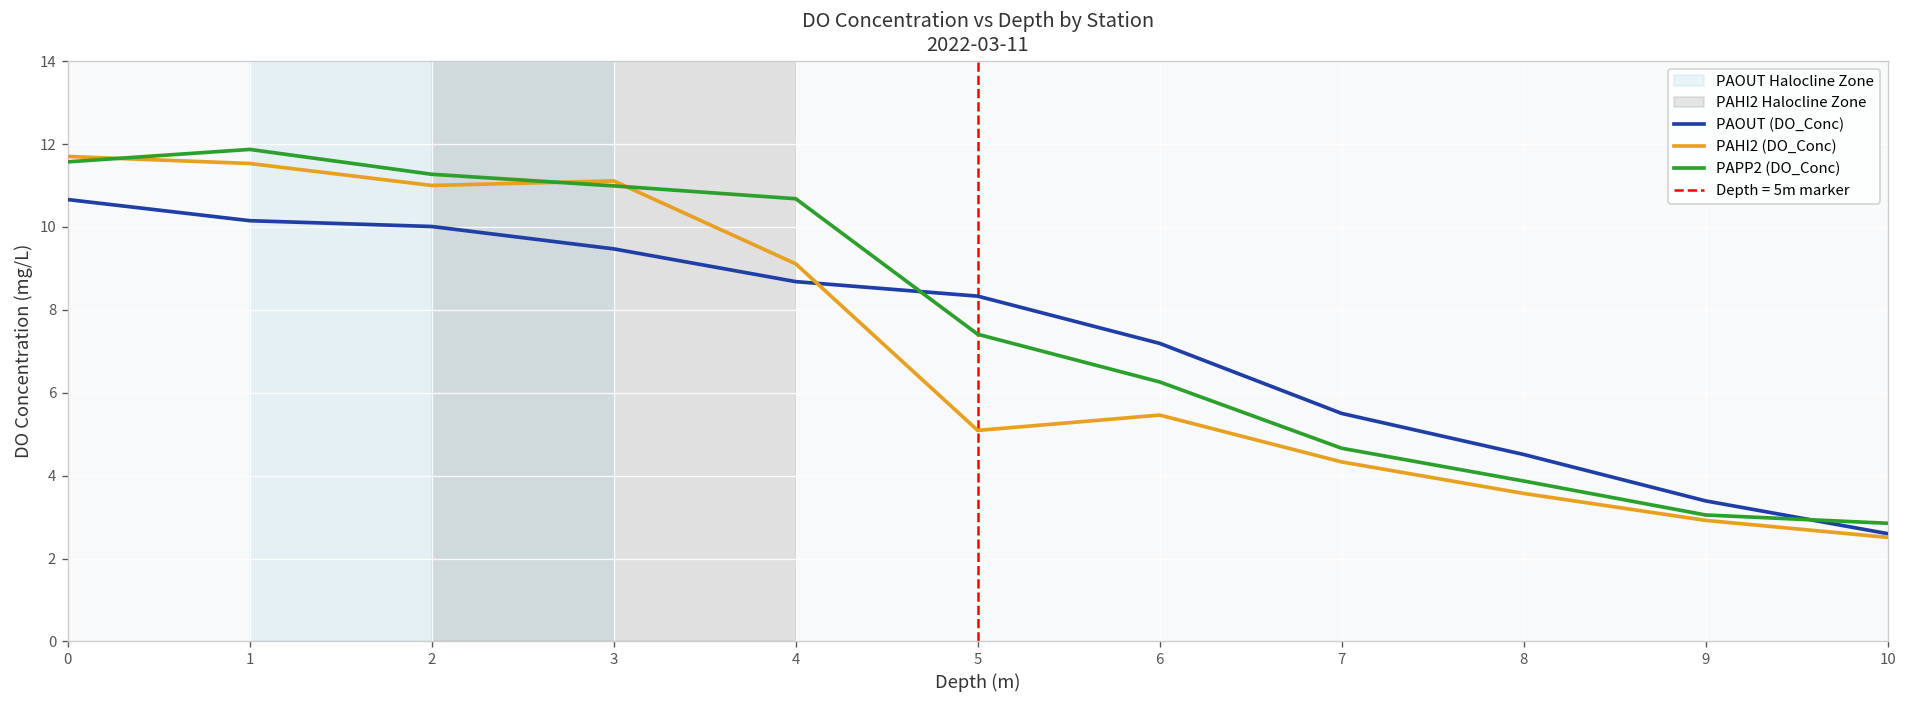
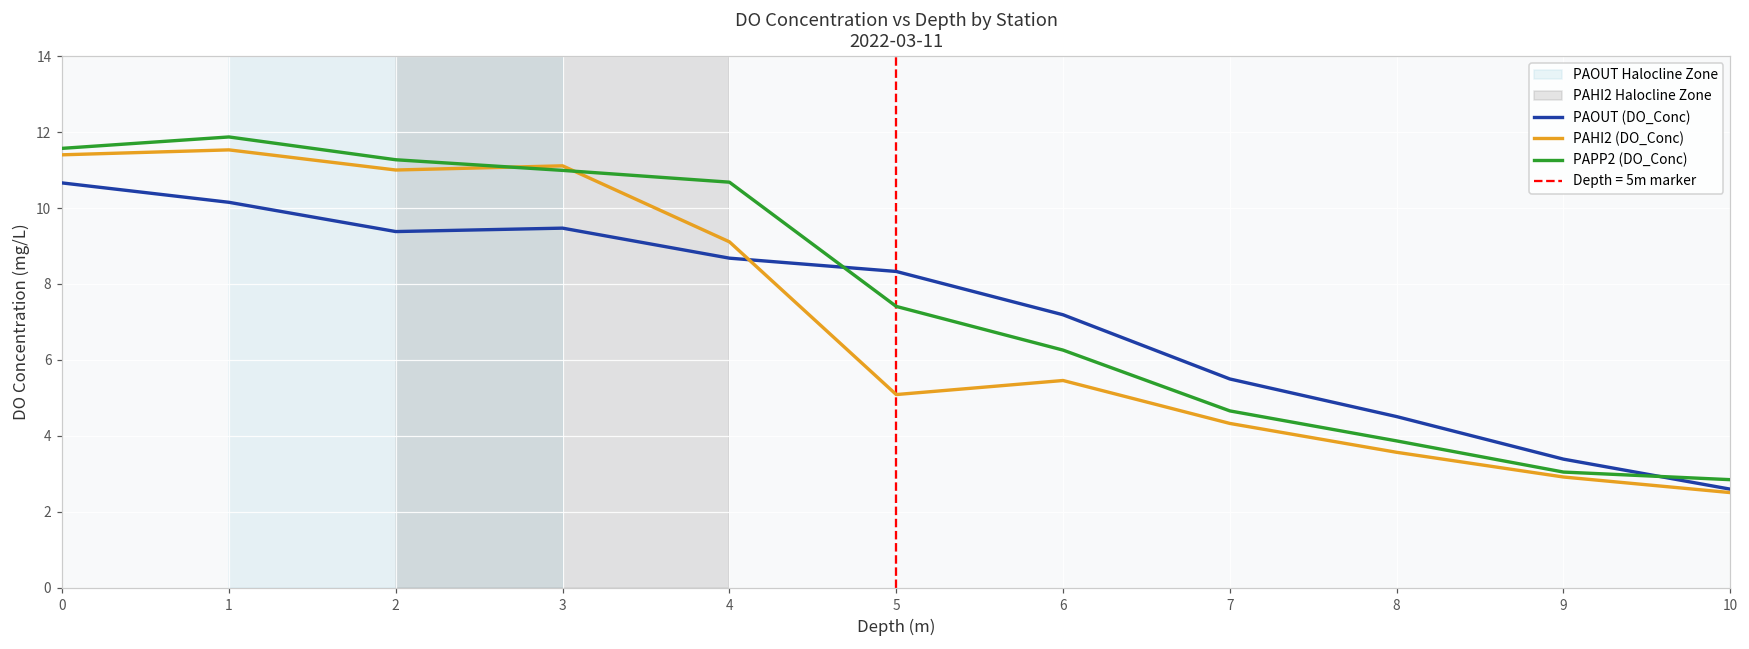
  {
    "PAOUT (DO_Conc)": {
      "0": 10.7,
      "1": 10.2,
-     "2": 10.0,
+     "2": 9.4,
      "3": 9.5,
      "4": 8.7,
      "5": 8.3,
      "6": 7.2,
      "7": 5.5,
      "8": 4.5,
      "9": 3.4,
      "10": 2.6
    },
    "PAHI2 (DO_Conc)": {
-     "0": 11.7,
+     "0": 11.4,
      "1": 11.5,
      "2": 11.0,
      "3": 11.1,
      "4": 9.1,
      "5": 5.1,
      "6": 5.5,
      "7": 4.3,
      "8": 3.6,
      "9": 2.9,
      "10": 2.5
    },
    "PAPP2 (DO_Conc)": {
      "0": 11.6,
      "1": 11.9,
      "2": 11.3,
      "3": 11.0,
      "4": 10.7,
      "5": 7.4,
      "6": 6.3,
      "7": 4.7,
      "8": 3.9,
      "9": 3.1,
      "10": 2.9
    }
  }
